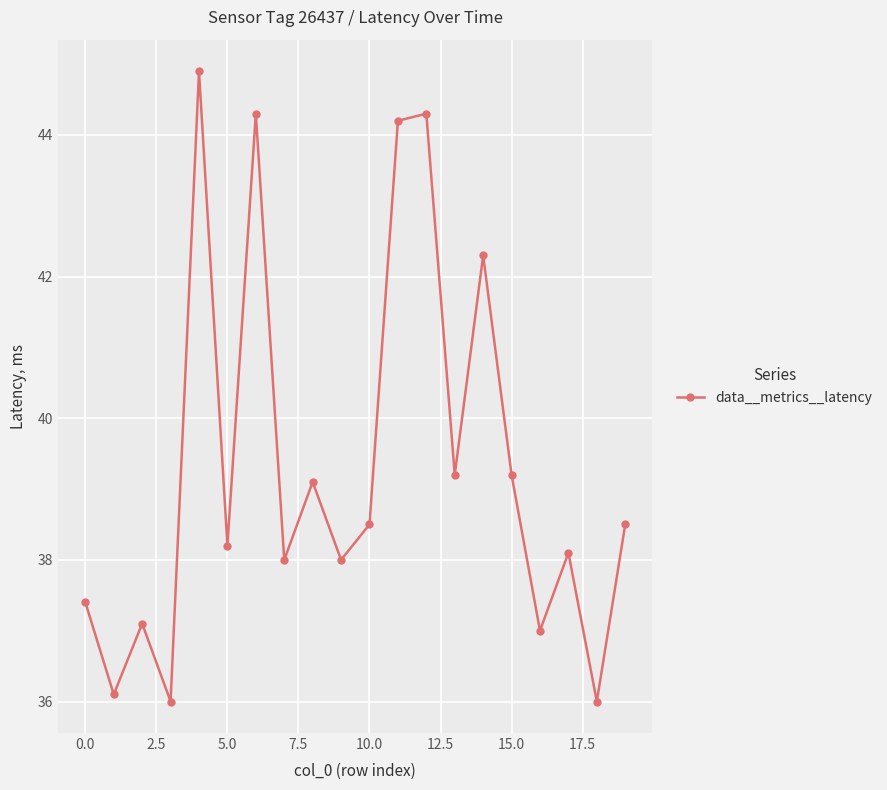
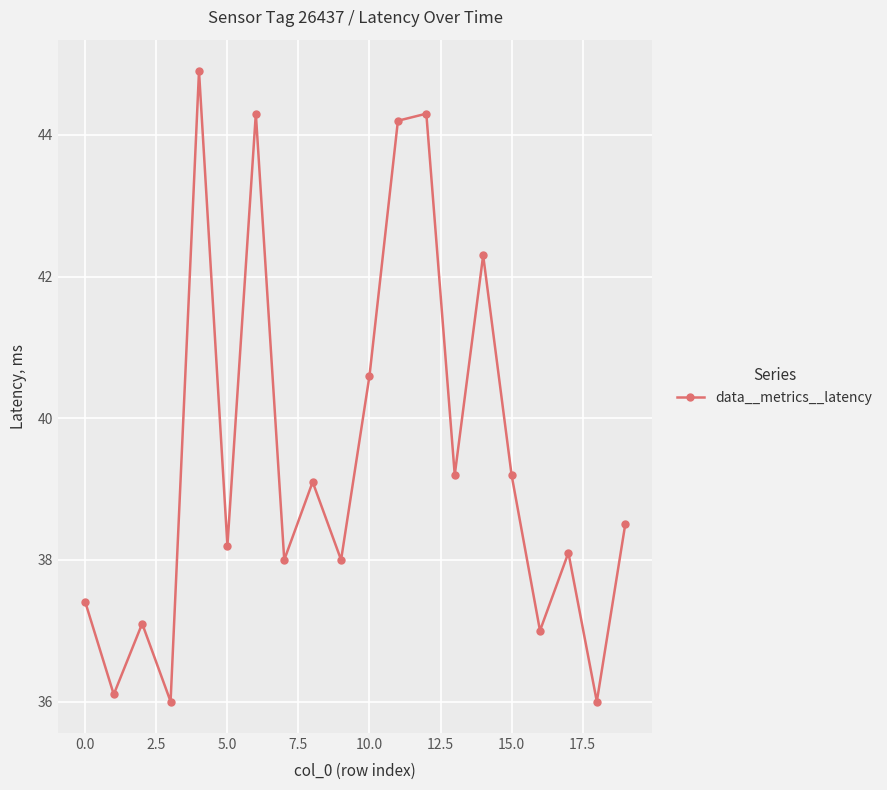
  {
    "0.0": 37.4,
    "5.0": 38.2,
-   "10.0": 38.5,
+   "10.0": 40.6,
    "15.0": 39.2
  }
